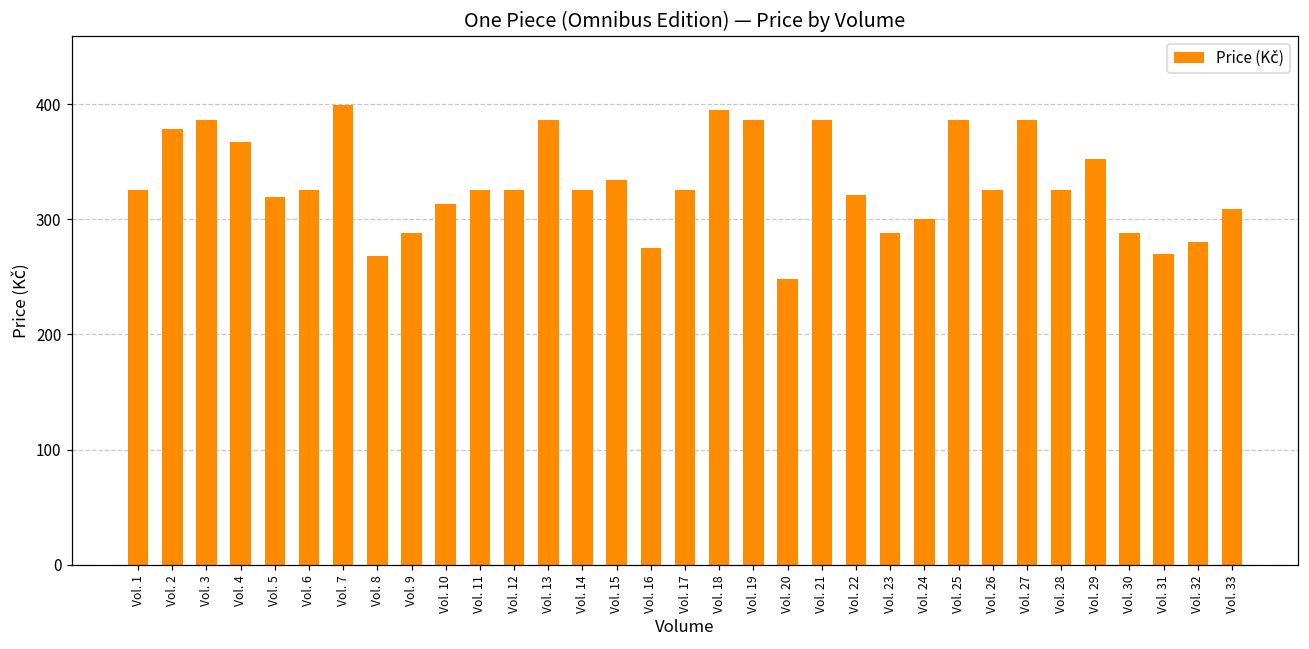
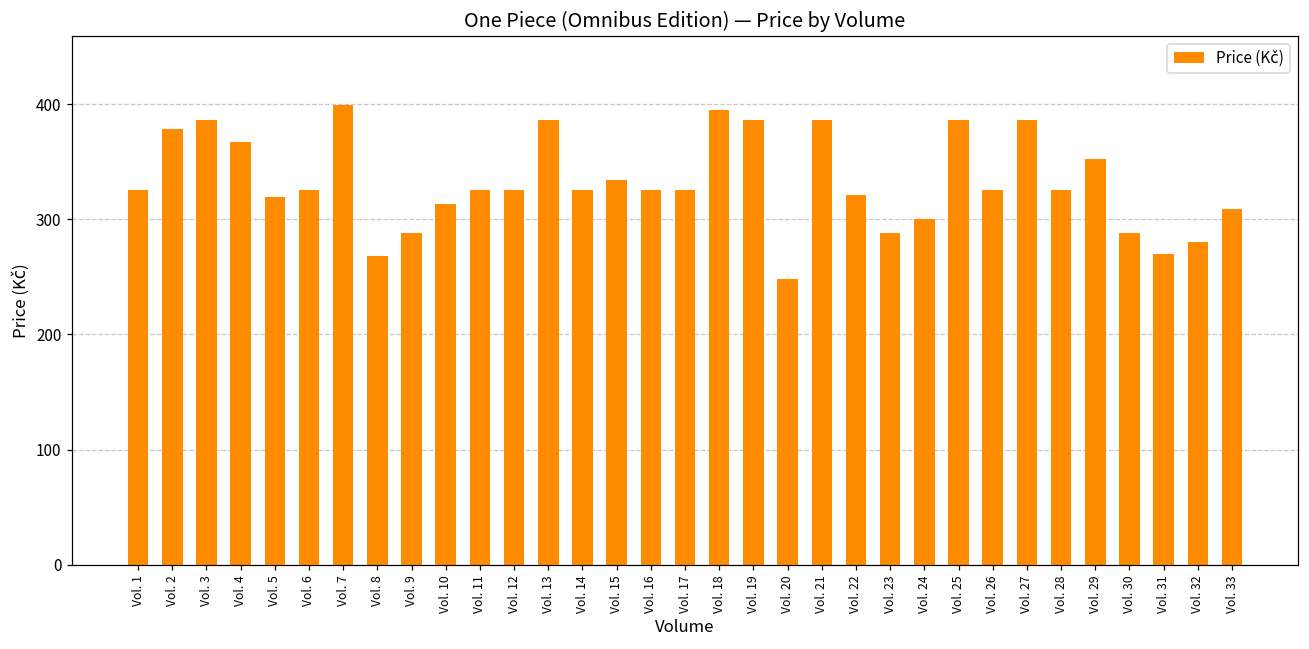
  {
    "Vol. 1": 325,
    "Vol. 2": 378,
    "Vol. 3": 386,
    "Vol. 4": 367,
    "Vol. 5": 319,
    "Vol. 6": 325,
    "Vol. 7": 399,
    "Vol. 8": 268,
    "Vol. 9": 288,
    "Vol. 10": 313,
    "Vol. 11": 325,
    "Vol. 12": 325,
    "Vol. 13": 386,
    "Vol. 14": 325,
    "Vol. 15": 334,
-   "Vol. 16": 275,
+   "Vol. 16": 325,
    "Vol. 17": 325,
    "Vol. 18": 395,
    "Vol. 19": 386,
    "Vol. 20": 248,
    "Vol. 21": 386,
    "Vol. 22": 321,
    "Vol. 23": 288,
    "Vol. 24": 300,
    "Vol. 25": 386,
    "Vol. 26": 325,
    "Vol. 27": 386,
    "Vol. 28": 325,
    "Vol. 29": 352,
    "Vol. 30": 288,
    "Vol. 31": 270,
    "Vol. 32": 280,
    "Vol. 33": 309
  }
